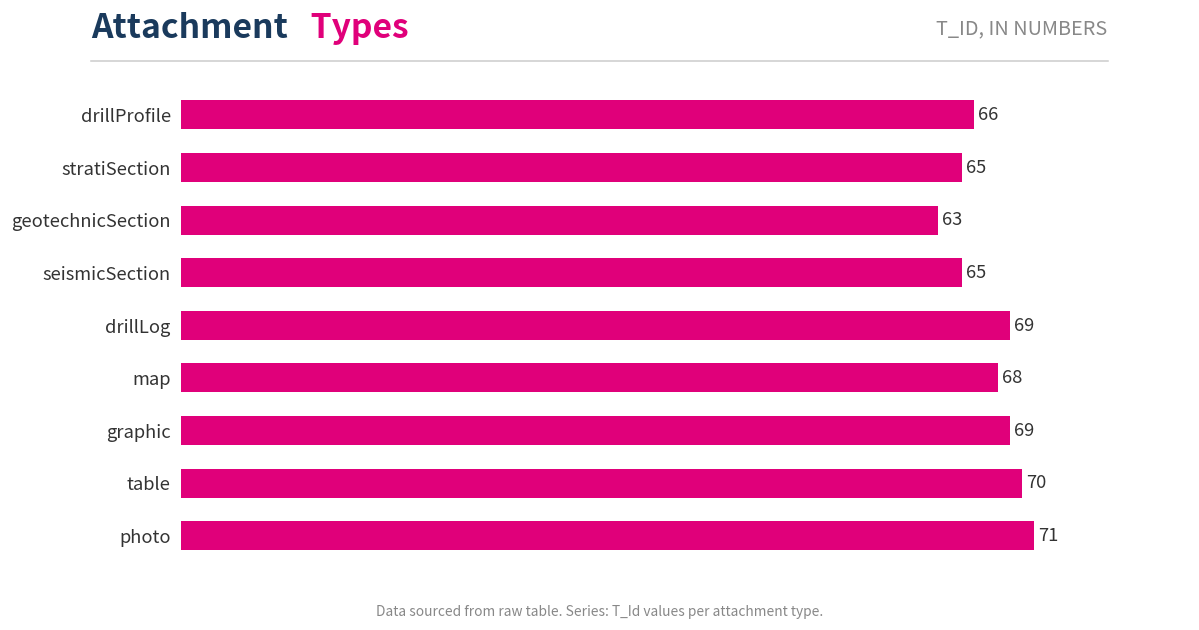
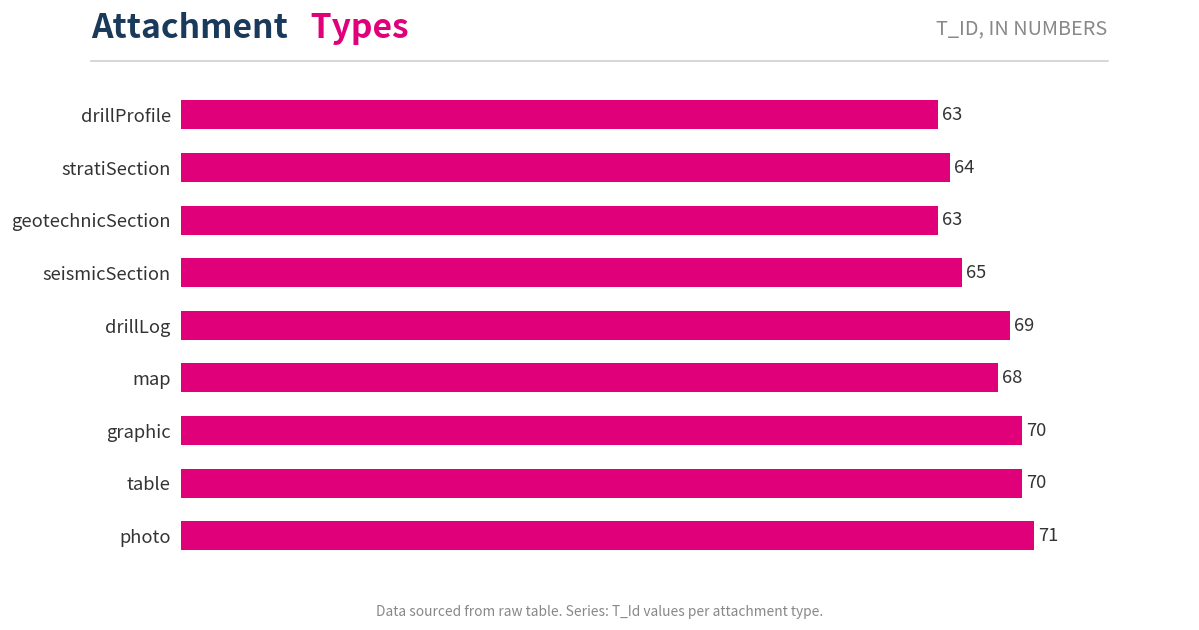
  {
-   "drillProfile": 66,
-   "stratiSection": 65,
+   "drillProfile": 63,
+   "stratiSection": 64,
    "geotechnicSection": 63,
    "seismicSection": 65,
    "drillLog": 69,
    "map": 68,
-   "graphic": 69,
+   "graphic": 70,
    "table": 70,
    "photo": 71
  }
